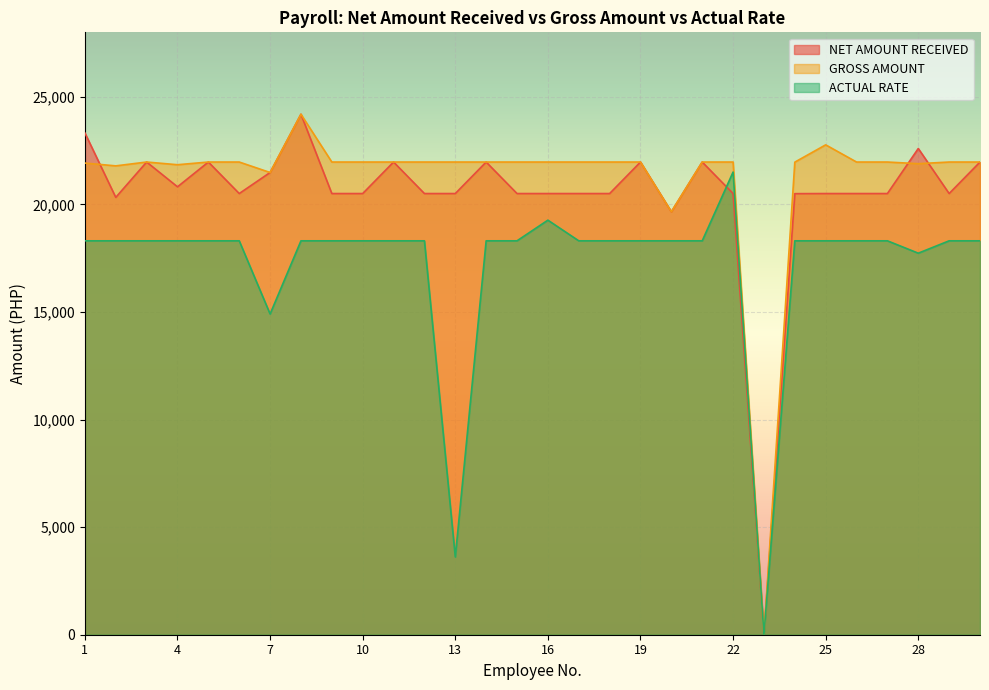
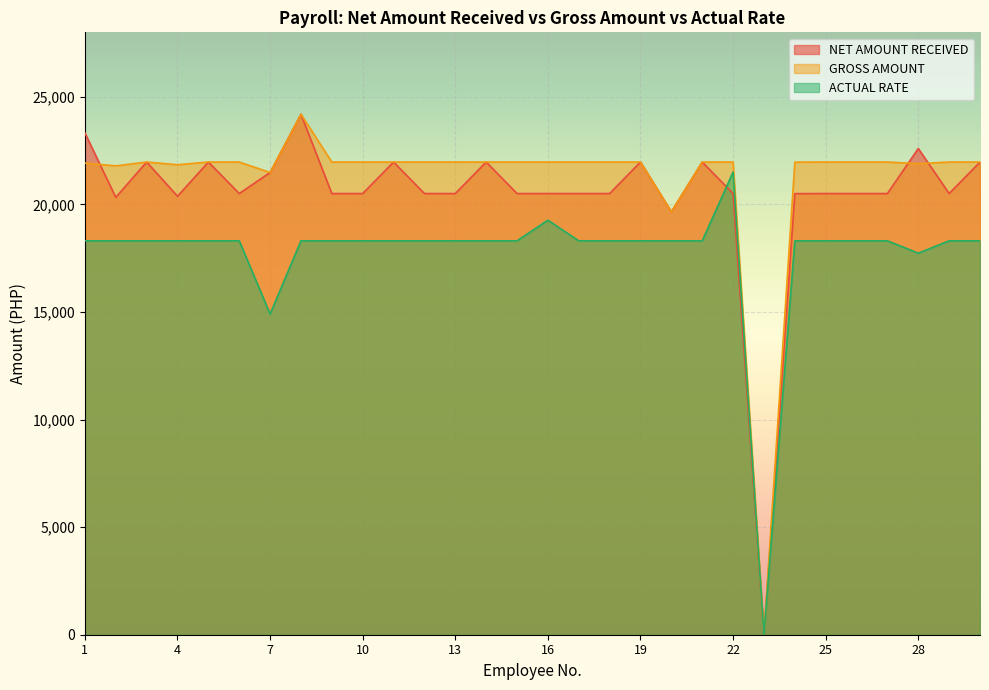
  {
    "NET AMOUNT RECEIVED": {
      "1": "23,300",
-     "4": "20,800",
+     "4": "20,400",
      "10": "20,500",
      "13": "20,500",
      "16": "20,500",
      "22": "20,500",
      "25": "20,500",
      "28": "22,600"
    },
    "GROSS AMOUNT": {
      "1": "21,900",
      "4": "21,800",
      "10": "22,000",
      "13": "22,000",
      "16": "22,000",
      "22": "22,000",
-     "25": "22,800",
+     "25": "22,000",
      "28": "21,900"
    },
    "ACTUAL RATE": {
      "1": "18,300",
      "4": "18,300",
      "7": "14,900",
      "10": "18,300",
-     "13": "3,600",
+     "13": "18,300",
      "16": "19,300",
      "19": "18,300",
      "22": "21,500",
      "25": "18,300",
      "28": "17,700"
    }
  }
